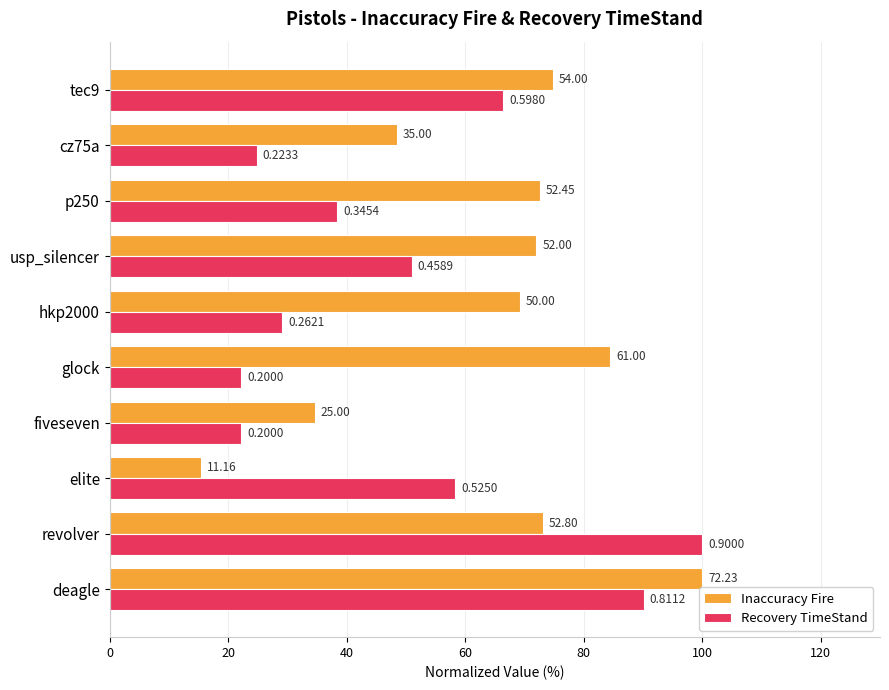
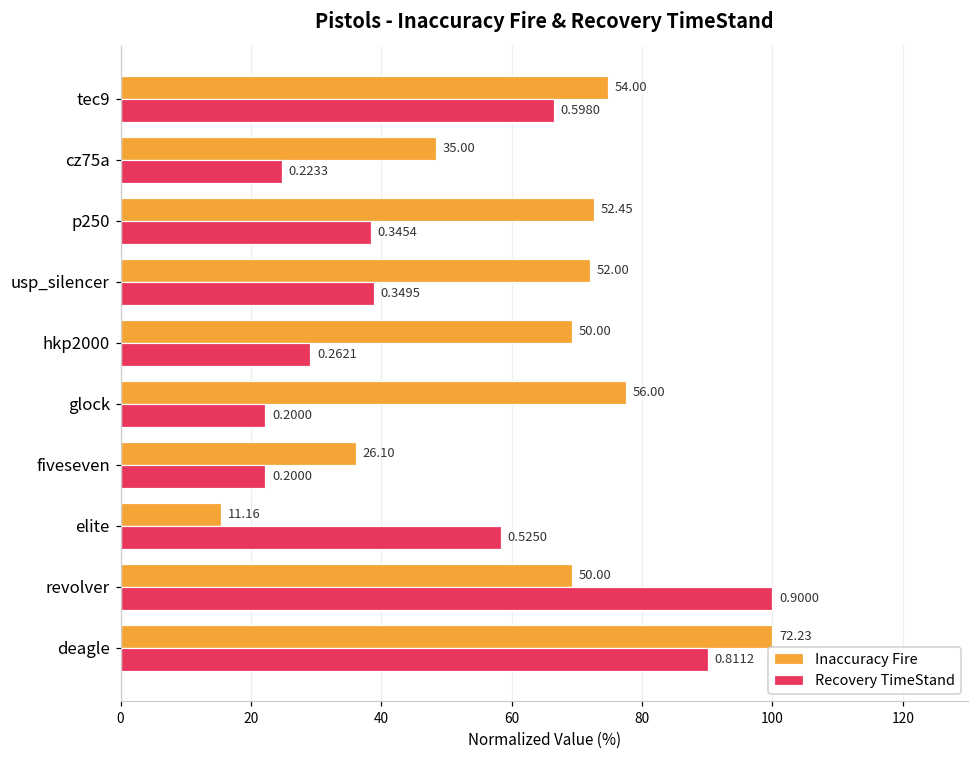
  {
    "Inaccuracy Fire": {
-     "glock": 61.00,
-     "fiveseven": 25.00,
-     "revolver": 52.80
+     "glock": 56.00,
+     "fiveseven": 26.10,
+     "revolver": 50.00
    },
    "Recovery TimeStand": {
-     "usp_silencer": 0.4589
+     "usp_silencer": 0.3495
    }
  }
